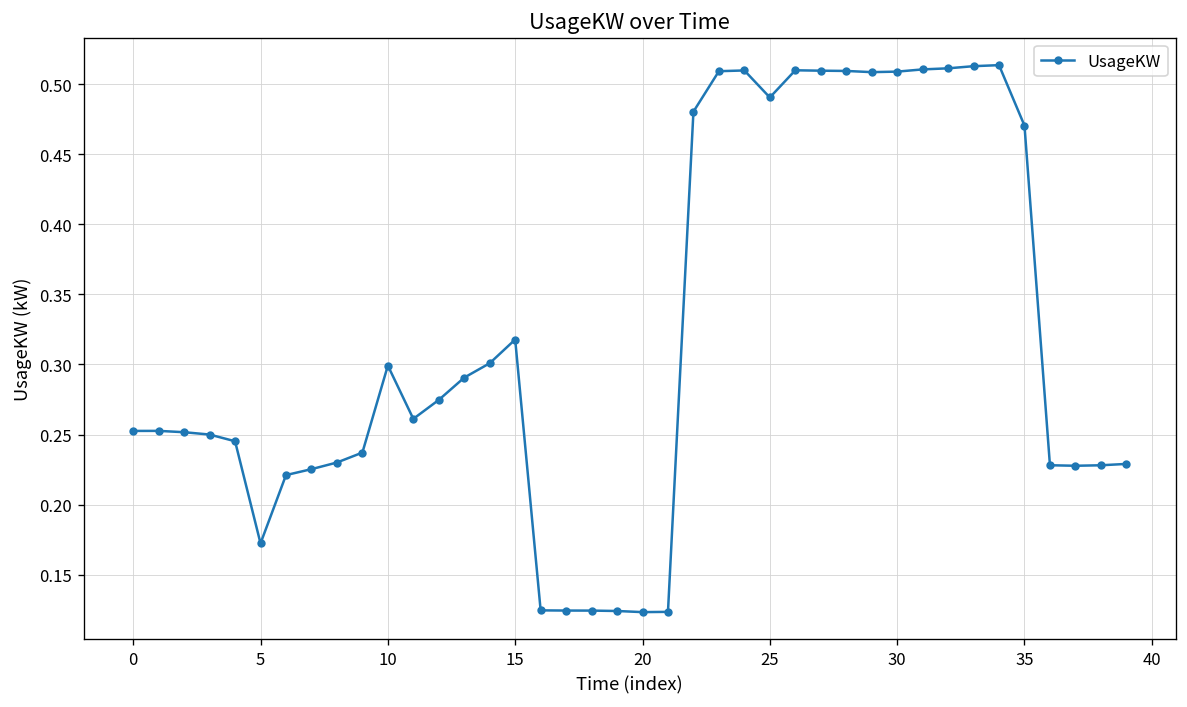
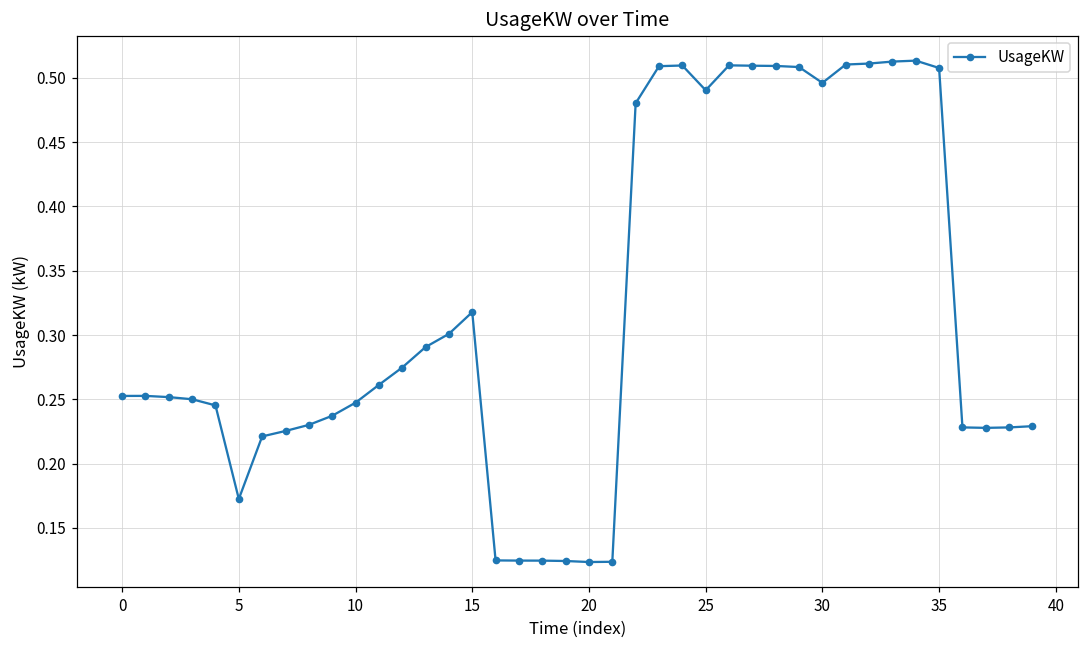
  {
    "0": 0.253,
    "5": 0.172,
-   "10": 0.299,
+   "10": 0.247,
    "15": 0.318,
    "20": 0.123,
    "25": 0.490,
-   "30": 0.509,
-   "35": 0.470
+   "30": 0.496,
+   "35": 0.508
  }
